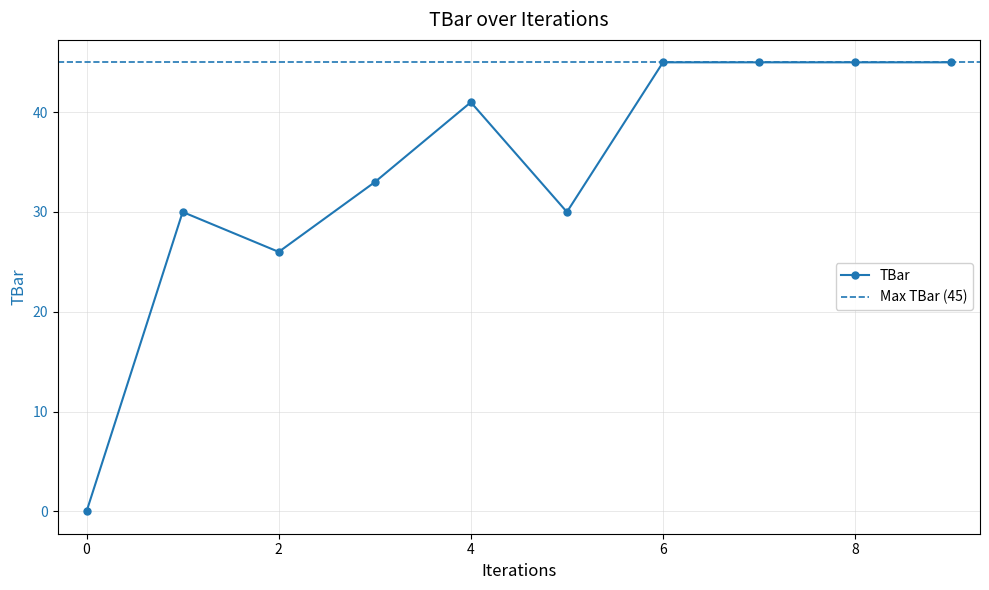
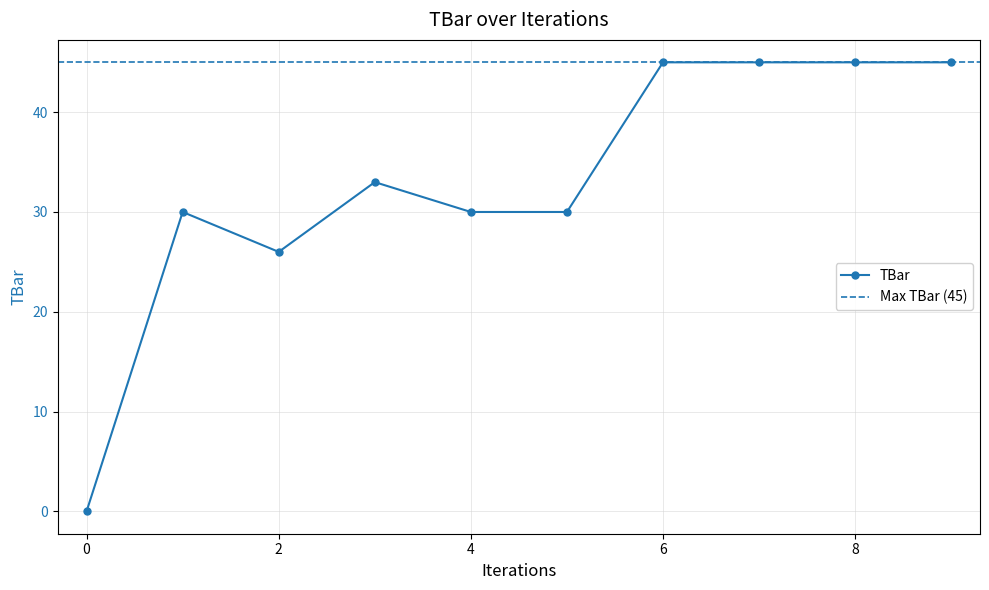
  {
    "0": 0,
    "2": 26,
-   "4": 41,
+   "4": 30,
    "6": 45,
    "8": 45
  }
